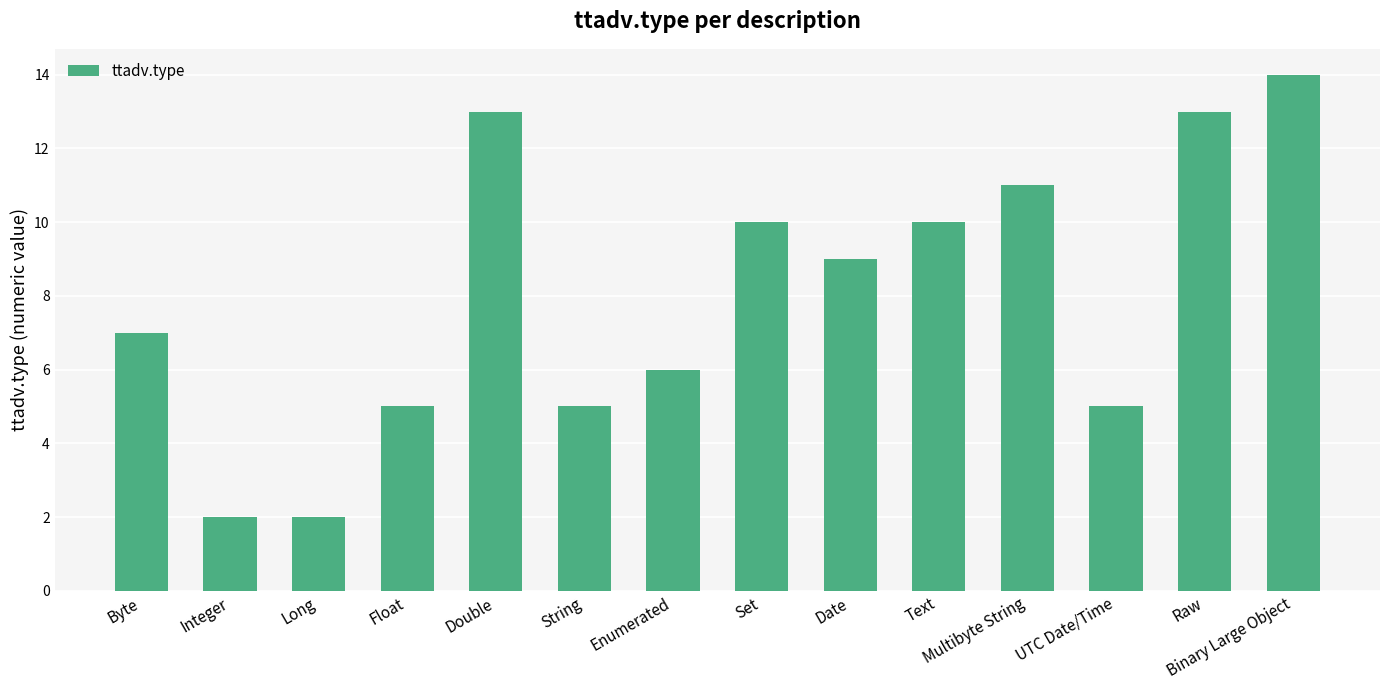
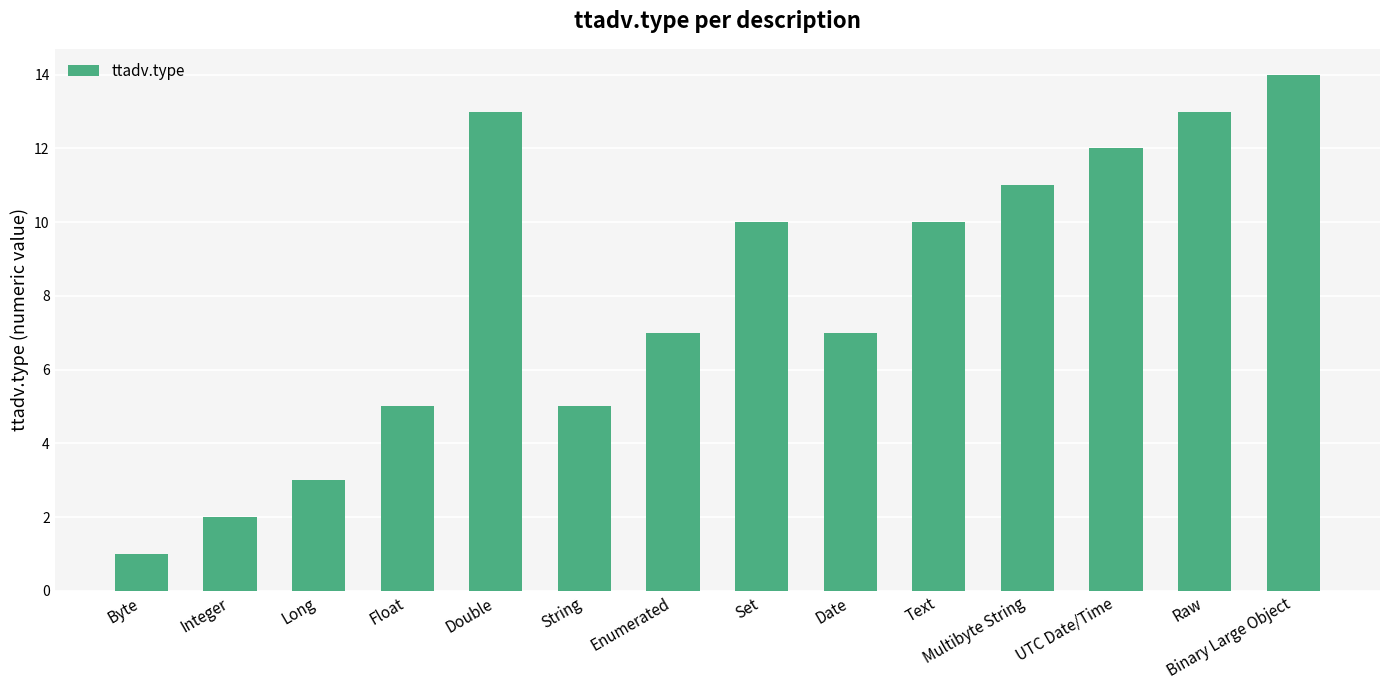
  {
-   "Byte": 7,
+   "Byte": 1,
    "Integer": 2,
-   "Long": 2,
+   "Long": 3,
    "Float": 5,
    "Double": 13,
    "String": 5,
-   "Enumerated": 6,
+   "Enumerated": 7,
    "Set": 10,
-   "Date": 9,
+   "Date": 7,
    "Text": 10,
    "Multibyte String": 11,
-   "UTC Date/Time": 5,
+   "UTC Date/Time": 12,
    "Raw": 13,
    "Binary Large Object": 14
  }
